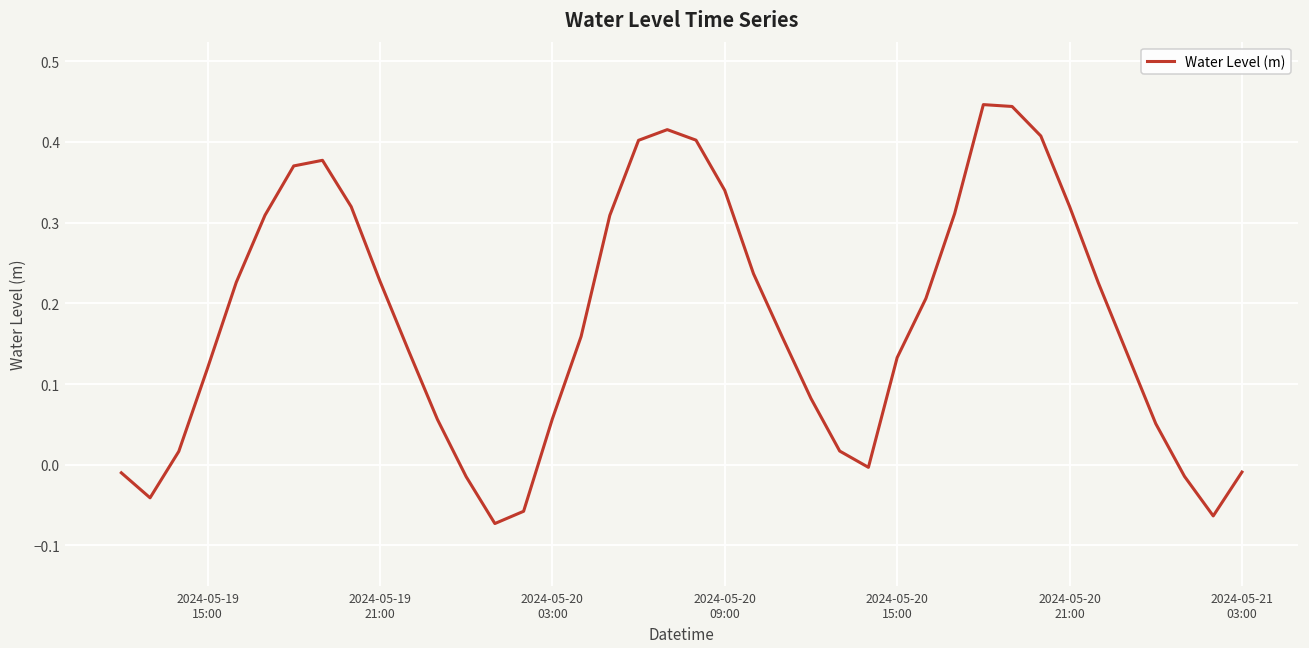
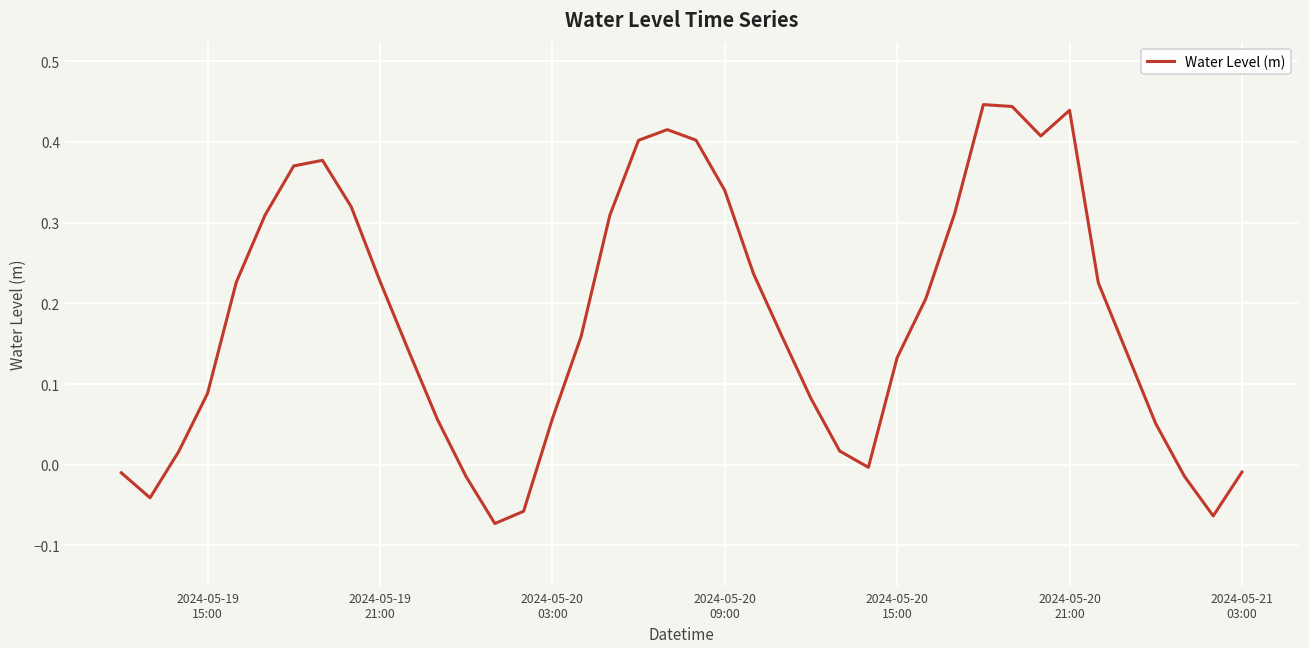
  {
-   "2024-05-19 15:00": 0.12,
+   "2024-05-19 15:00": 0.09,
    "2024-05-19 21:00": 0.23,
    "2024-05-20 03:00": 0.06,
    "2024-05-20 09:00": 0.34,
    "2024-05-20 15:00": 0.13,
-   "2024-05-20 21:00": 0.32,
+   "2024-05-20 21:00": 0.44,
    "2024-05-21 03:00": -0.01
  }
